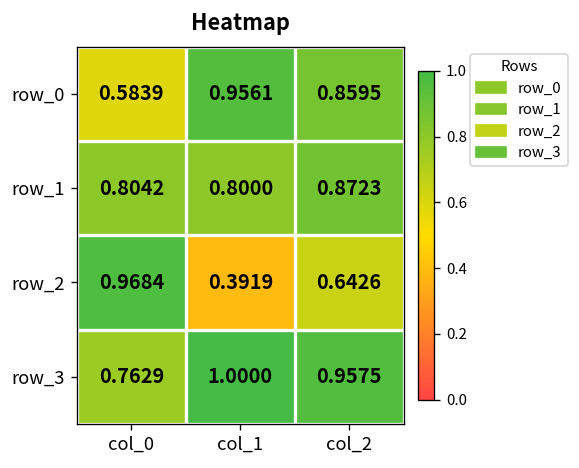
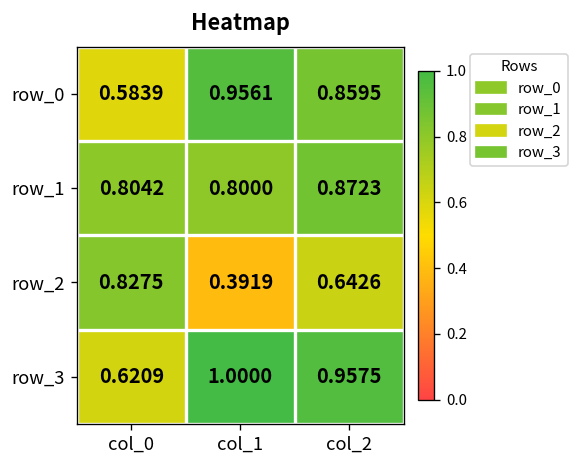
  {
    "row_0": {
      "col_0": 0.5839,
      "col_1": 0.9561,
      "col_2": 0.8595
    },
    "row_1": {
      "col_0": 0.8042,
      "col_1": 0.8000,
      "col_2": 0.8723
    },
    "row_2": {
-     "col_0": 0.9684,
+     "col_0": 0.8275,
      "col_1": 0.3919,
      "col_2": 0.6426
    },
    "row_3": {
-     "col_0": 0.7629,
+     "col_0": 0.6209,
      "col_1": 1.0000,
      "col_2": 0.9575
    }
  }
